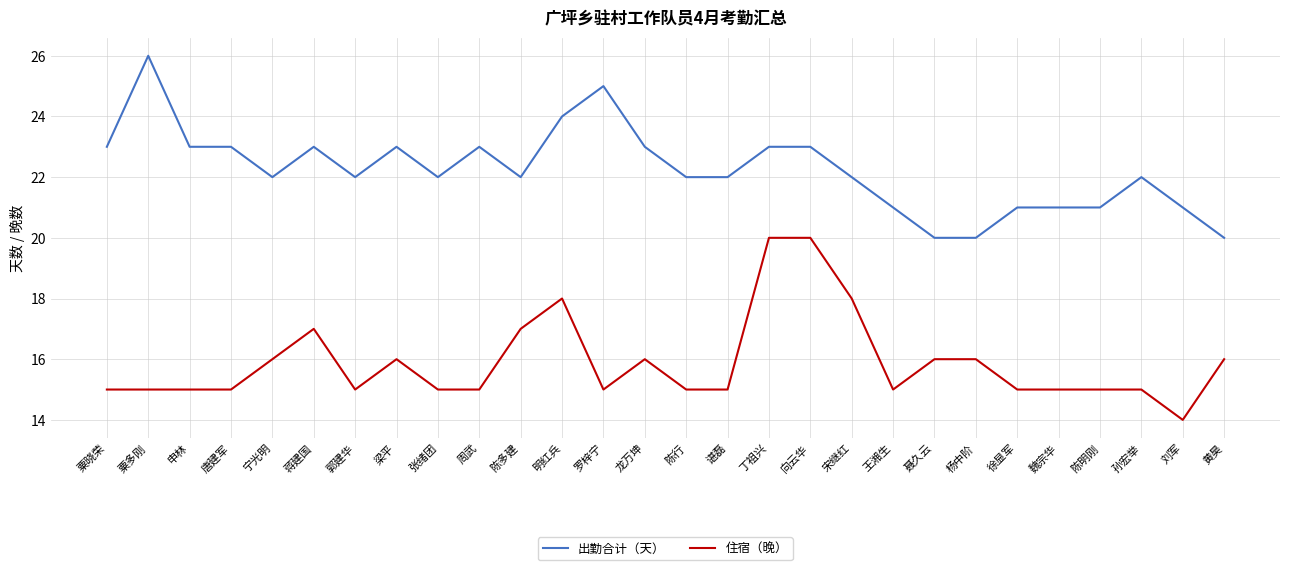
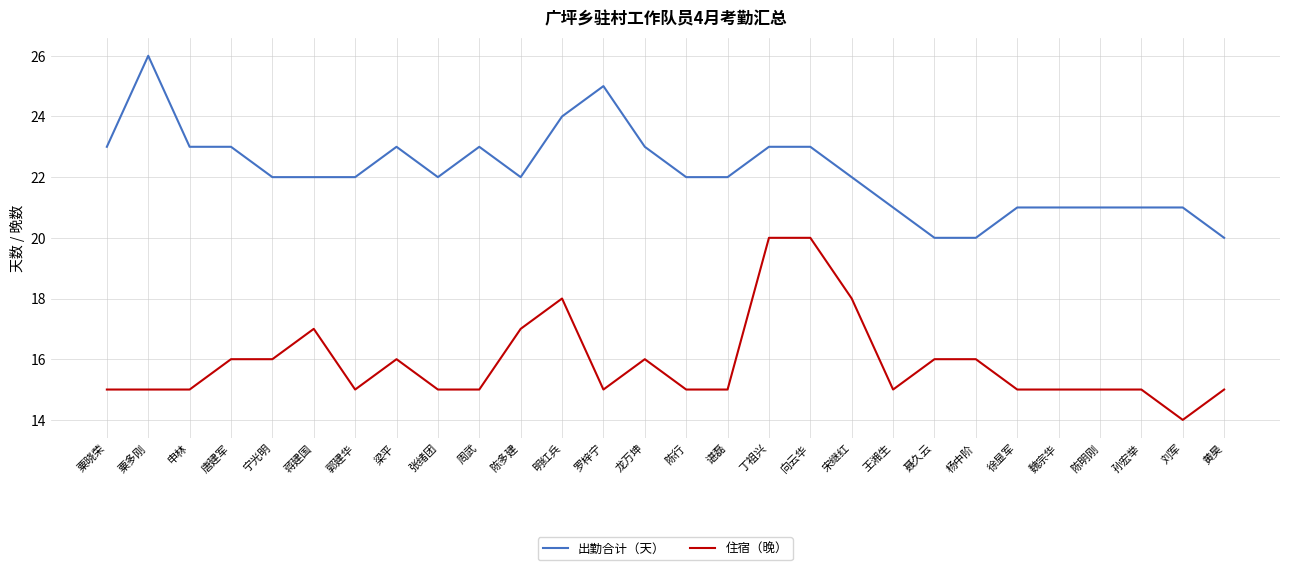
  {
    "出勤合计（天）": {
      "粟晓荣": 23,
      "粟多刚": 26,
      "申林": 23,
      "唐建军": 23,
      "宁光明": 22,
-     "蒋建国": 23,
+     "蒋建国": 22,
      "郭建华": 22,
      "梁平": 23,
      "张绪团": 22,
      "周武": 23,
      "陈多建": 22,
      "明红兵": 24,
      "罗梓宁": 25,
      "龙万坤": 23,
      "陈行": 22,
      "谌磊": 22,
      "丁祖兴": 23,
      "向云华": 23,
      "宋继红": 22,
      "王湘生": 21,
      "聂久云": 20,
      "杨中阶": 20,
      "徐显军": 21,
      "魏宗华": 21,
      "陈明刚": 21,
-     "孙宏举": 22,
+     "孙宏举": 21,
      "刘军": 21,
      "黄昊": 20
    },
    "住宿（晚）": {
      "粟晓荣": 15,
      "粟多刚": 15,
      "申林": 15,
-     "唐建军": 15,
+     "唐建军": 16,
      "宁光明": 16,
      "蒋建国": 17,
      "郭建华": 15,
      "梁平": 16,
      "张绪团": 15,
      "周武": 15,
      "陈多建": 17,
      "明红兵": 18,
      "罗梓宁": 15,
      "龙万坤": 16,
      "陈行": 15,
      "谌磊": 15,
      "丁祖兴": 20,
      "向云华": 20,
      "宋继红": 18,
      "王湘生": 15,
      "聂久云": 16,
      "杨中阶": 16,
      "徐显军": 15,
      "魏宗华": 15,
      "陈明刚": 15,
      "孙宏举": 15,
      "刘军": 14,
-     "黄昊": 16
+     "黄昊": 15
    }
  }
